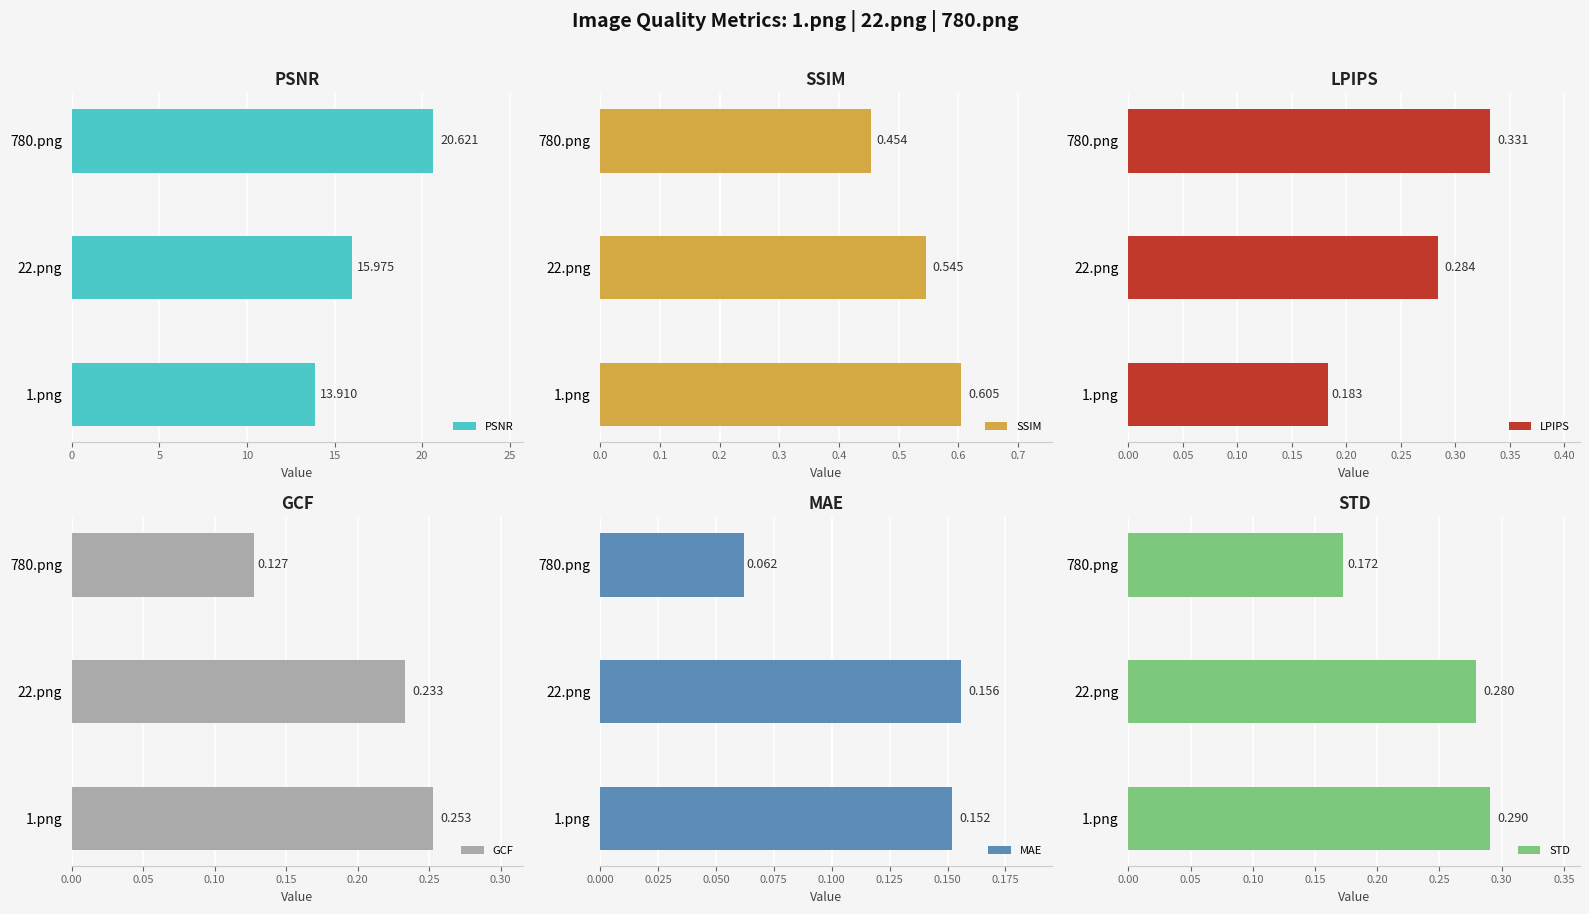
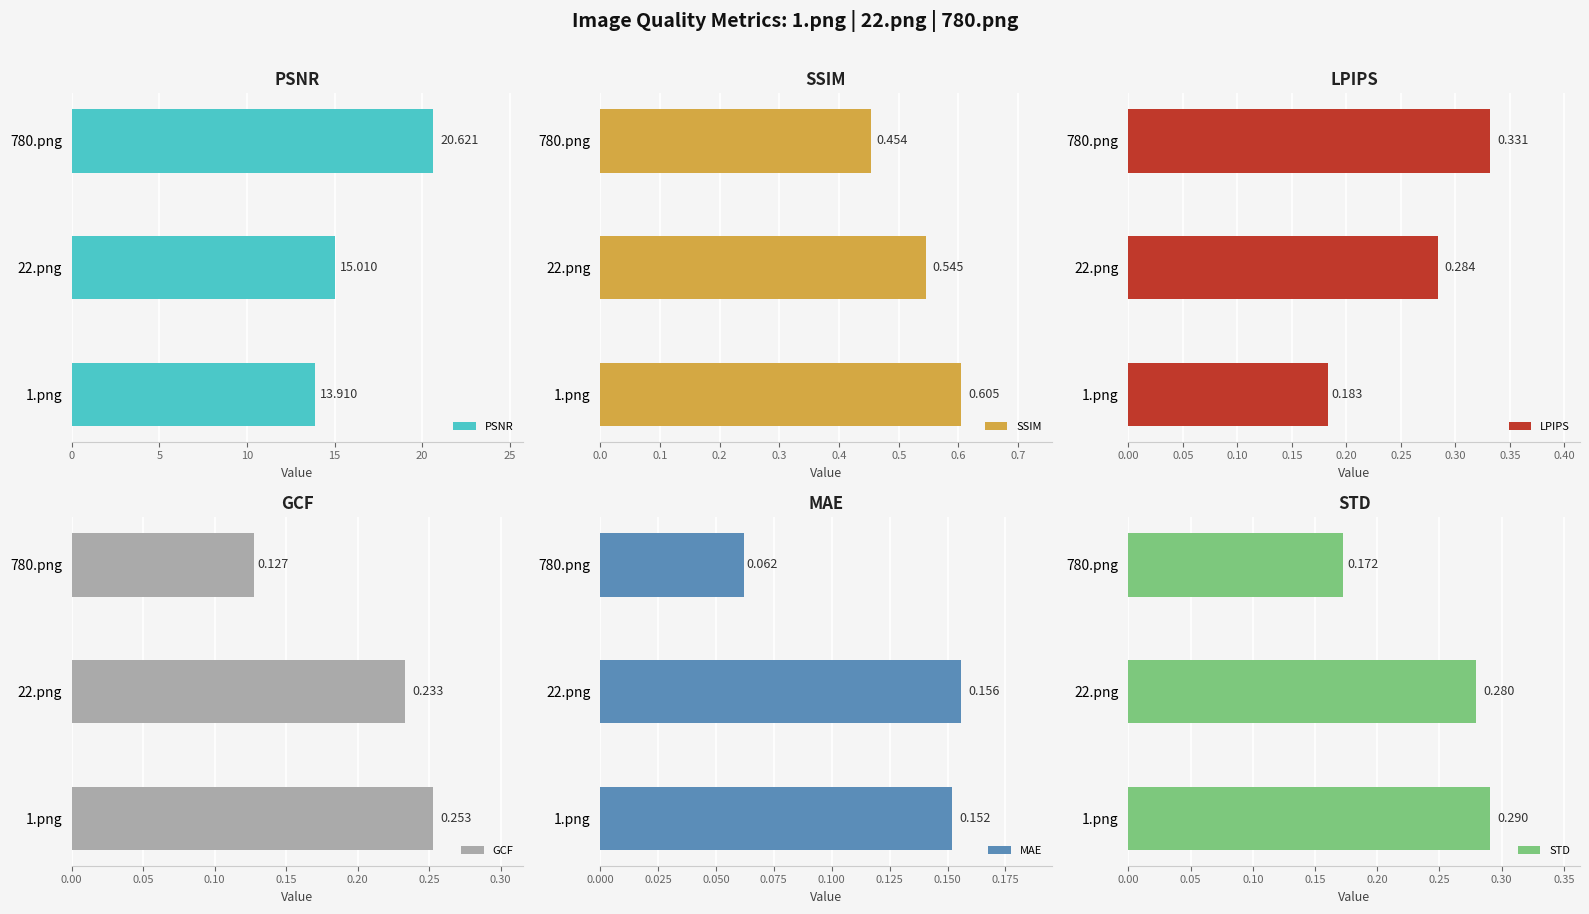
  {
    "PSNR": {
      "780.png": 20.621,
-     "22.png": 15.975,
+     "22.png": 15.010,
      "1.png": 13.910
    },
    "SSIM": {
      "780.png": 0.454,
      "22.png": 0.545,
      "1.png": 0.605
    },
    "LPIPS": {
      "780.png": 0.331,
      "22.png": 0.284,
      "1.png": 0.183
    },
    "GCF": {
      "780.png": 0.127,
      "22.png": 0.233,
      "1.png": 0.253
    },
    "MAE": {
      "780.png": 0.062,
      "22.png": 0.156,
      "1.png": 0.152
    },
    "STD": {
      "780.png": 0.172,
      "22.png": 0.280,
      "1.png": 0.290
    }
  }
